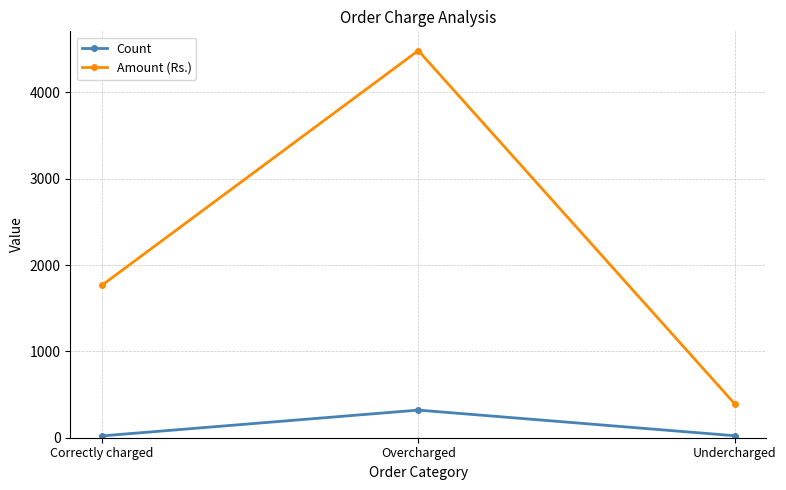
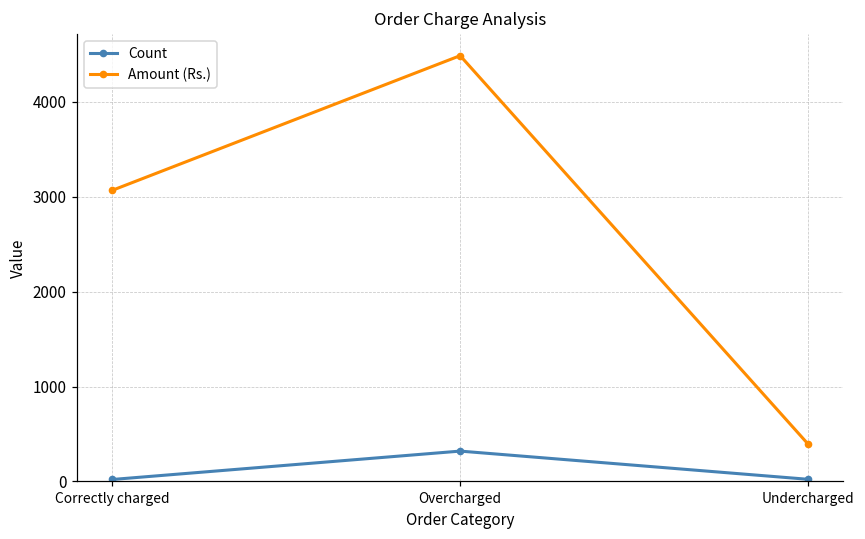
  {
    "Count": {
      "Correctly charged": 0,
      "Overcharged": 300,
      "Undercharged": 0
    },
    "Amount (Rs.)": {
-     "Correctly charged": 1800,
+     "Correctly charged": 3100,
      "Overcharged": 4500,
      "Undercharged": 400
    }
  }
